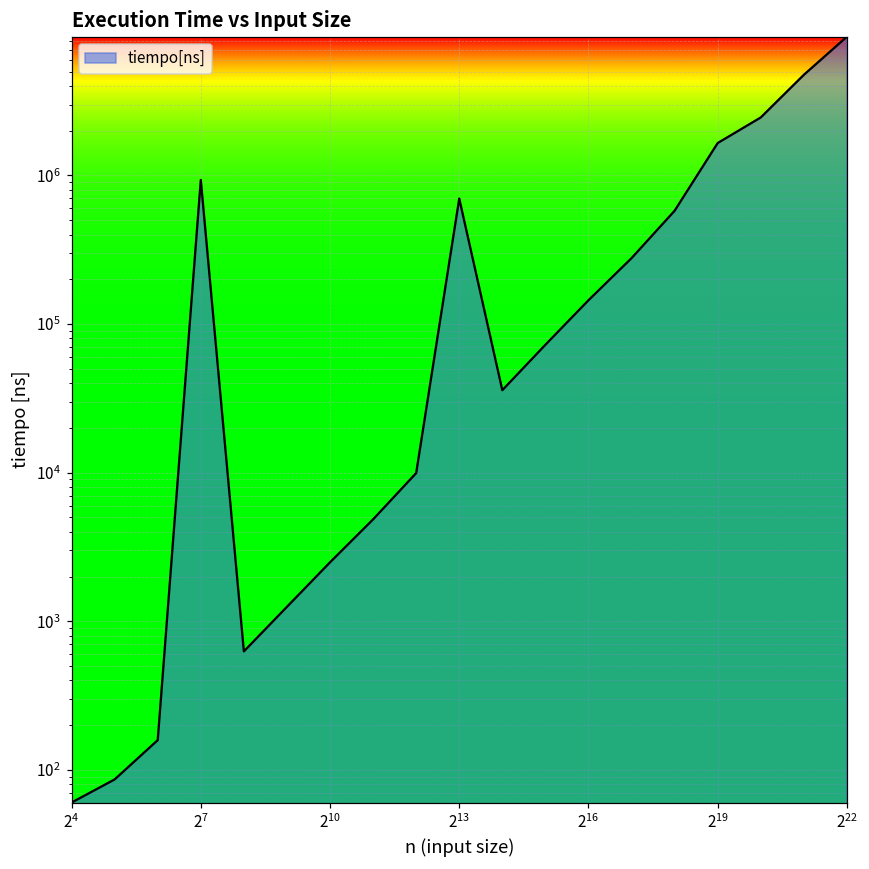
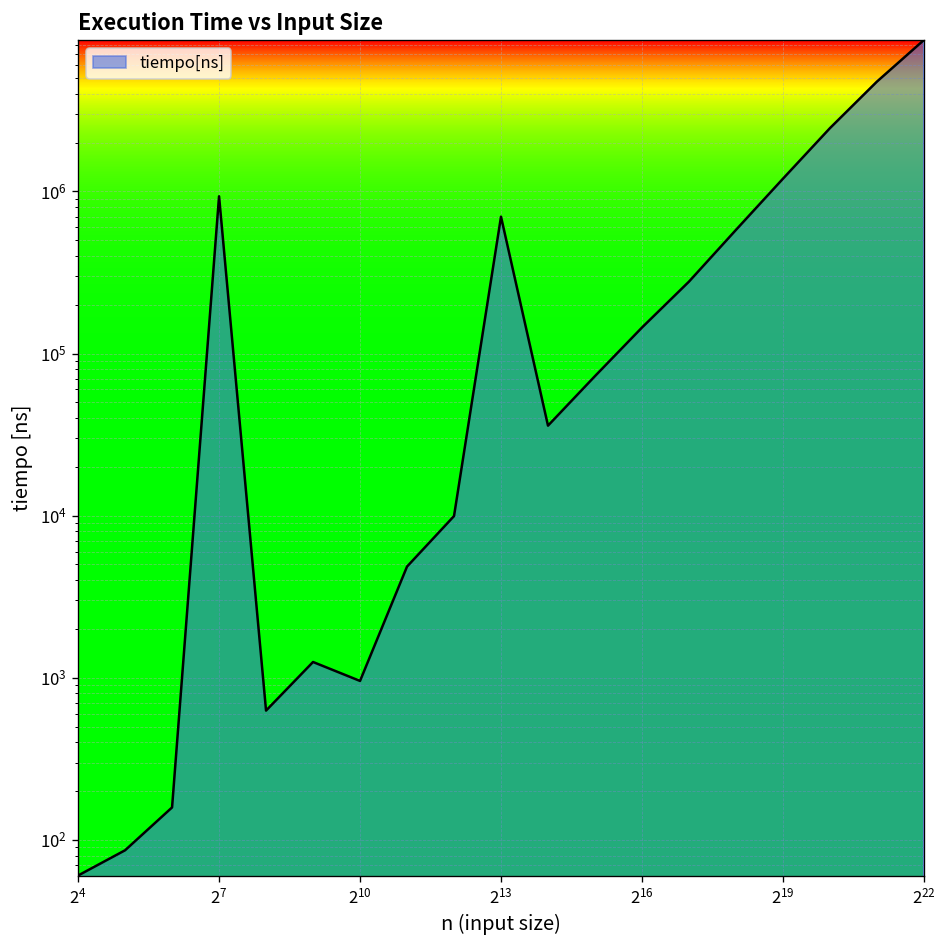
  {
    "2^4": 60,
    "2^7": 900000,
-   "2^10": 2500,
+   "2^10": 1000,
    "2^13": 700000,
    "2^16": 140000,
-   "2^19": 1700000,
+   "2^19": 1200000,
    "2^22": 9000000
  }
